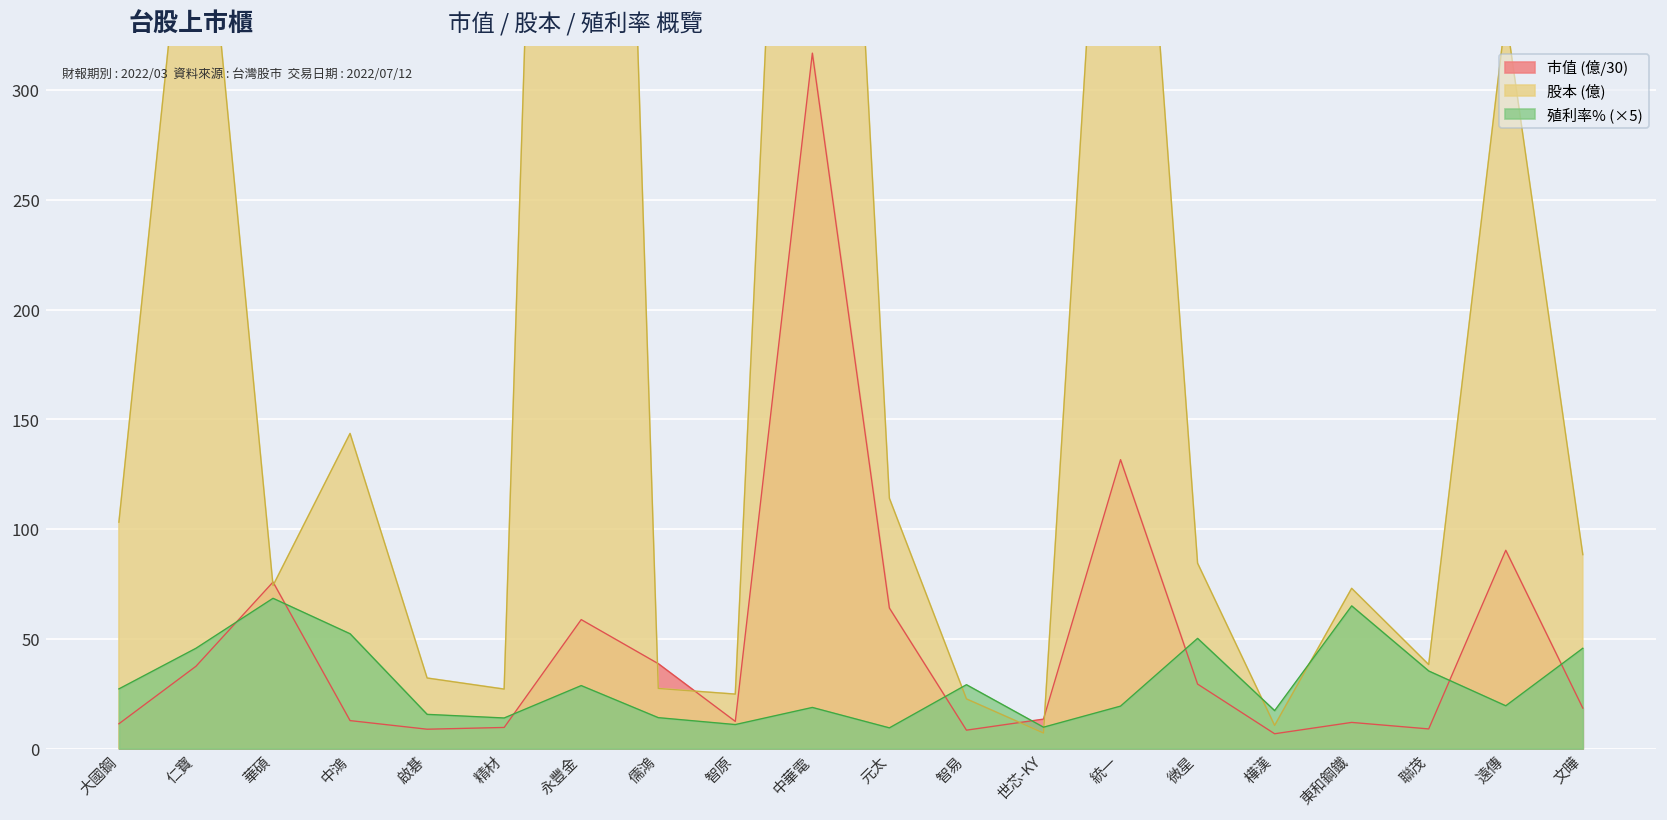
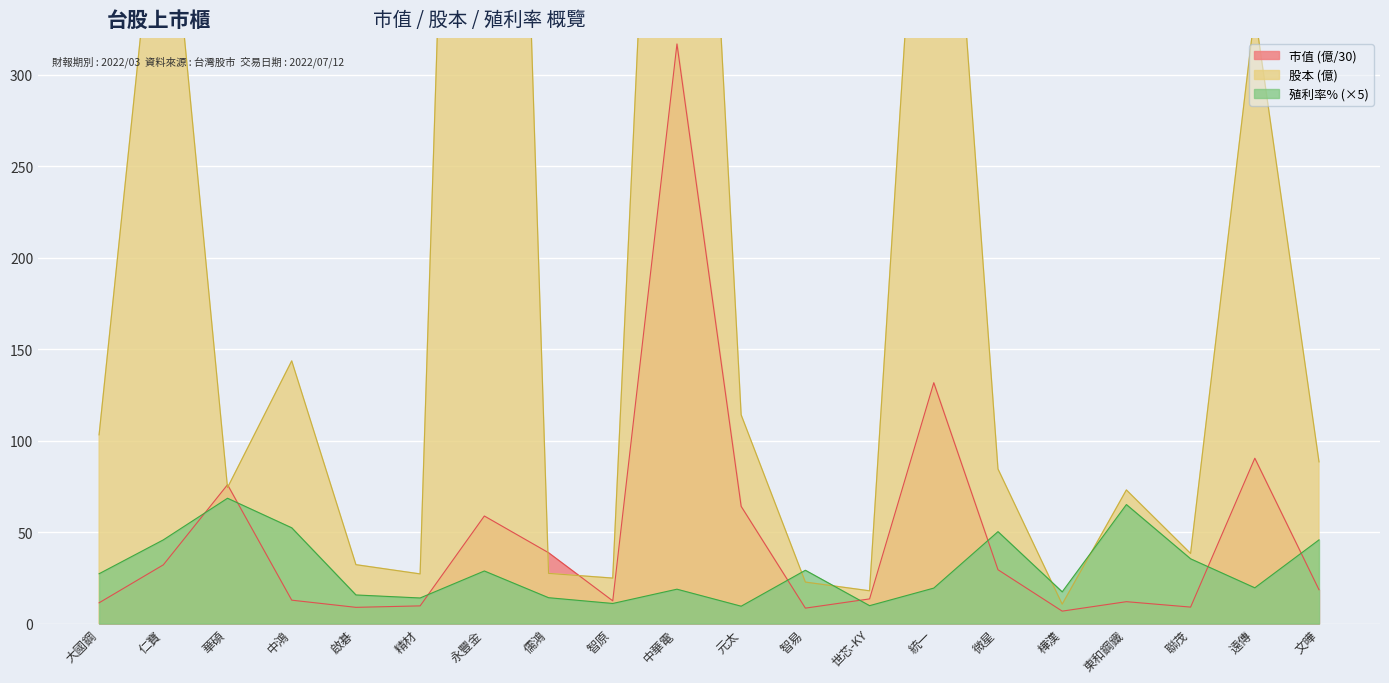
  {
    "市值 (億/30)": {
      "大國鋼": 11,
-     "仁寶": 38,
+     "仁寶": 32,
      "華碩": 76,
      "中鴻": 13,
      "啟碁": 9,
      "精材": 10,
      "永豐金": 59,
      "儒鴻": 39,
      "智原": 12,
      "中華電": 317,
      "元太": 64,
      "智易": 8,
      "世芯-KY": 13,
      "統一": 132,
      "微星": 29,
      "樺漢": 7,
      "東和鋼鐵": 12,
      "聯茂": 9,
      "遠傳": 90,
      "文曄": 18
    },
    "股本 (億)": {
      "大國鋼": 103,
      "華碩": 74,
      "中鴻": 144,
      "啟碁": 32,
      "精材": 27,
      "儒鴻": 27,
      "智原": 25,
      "元太": 114,
      "智易": 23,
-     "世芯-KY": 7,
+     "世芯-KY": 18,
      "微星": 84,
      "樺漢": 11,
      "東和鋼鐵": 73,
      "聯茂": 38,
      "文曄": 88
    },
    "殖利率% (×5)": {
      "大國鋼": 27,
      "仁寶": 46,
      "華碩": 69,
      "中鴻": 52,
      "啟碁": 16,
      "精材": 14,
      "永豐金": 29,
      "儒鴻": 14,
      "智原": 11,
      "中華電": 19,
      "元太": 10,
      "智易": 29,
      "世芯-KY": 10,
      "統一": 19,
      "微星": 50,
      "樺漢": 17,
      "東和鋼鐵": 65,
      "聯茂": 35,
      "遠傳": 20,
      "文曄": 46
    }
  }
